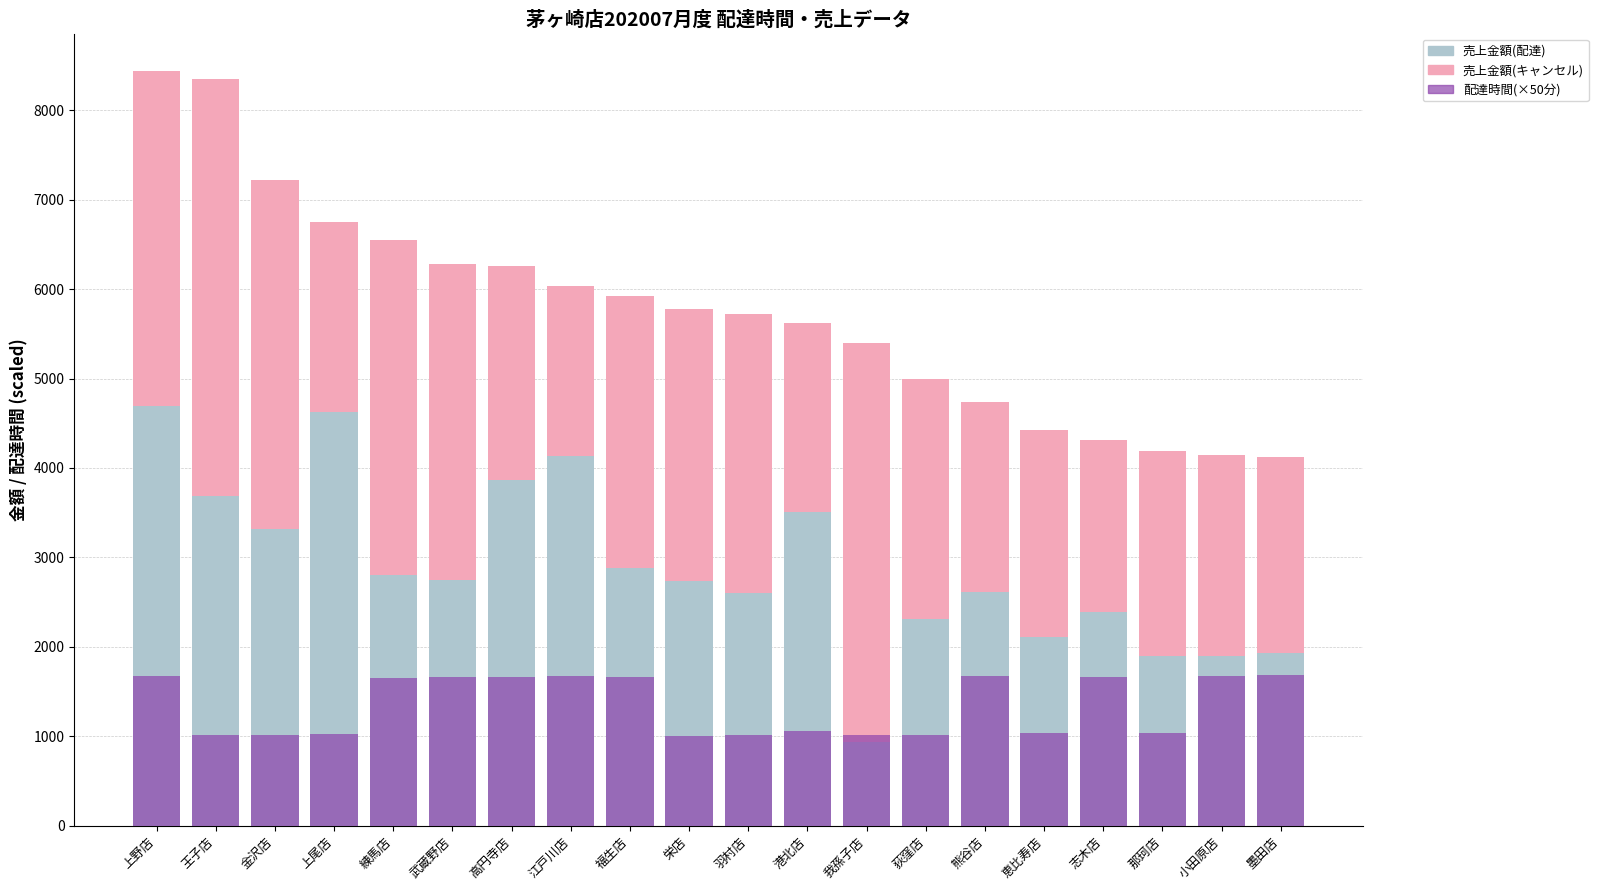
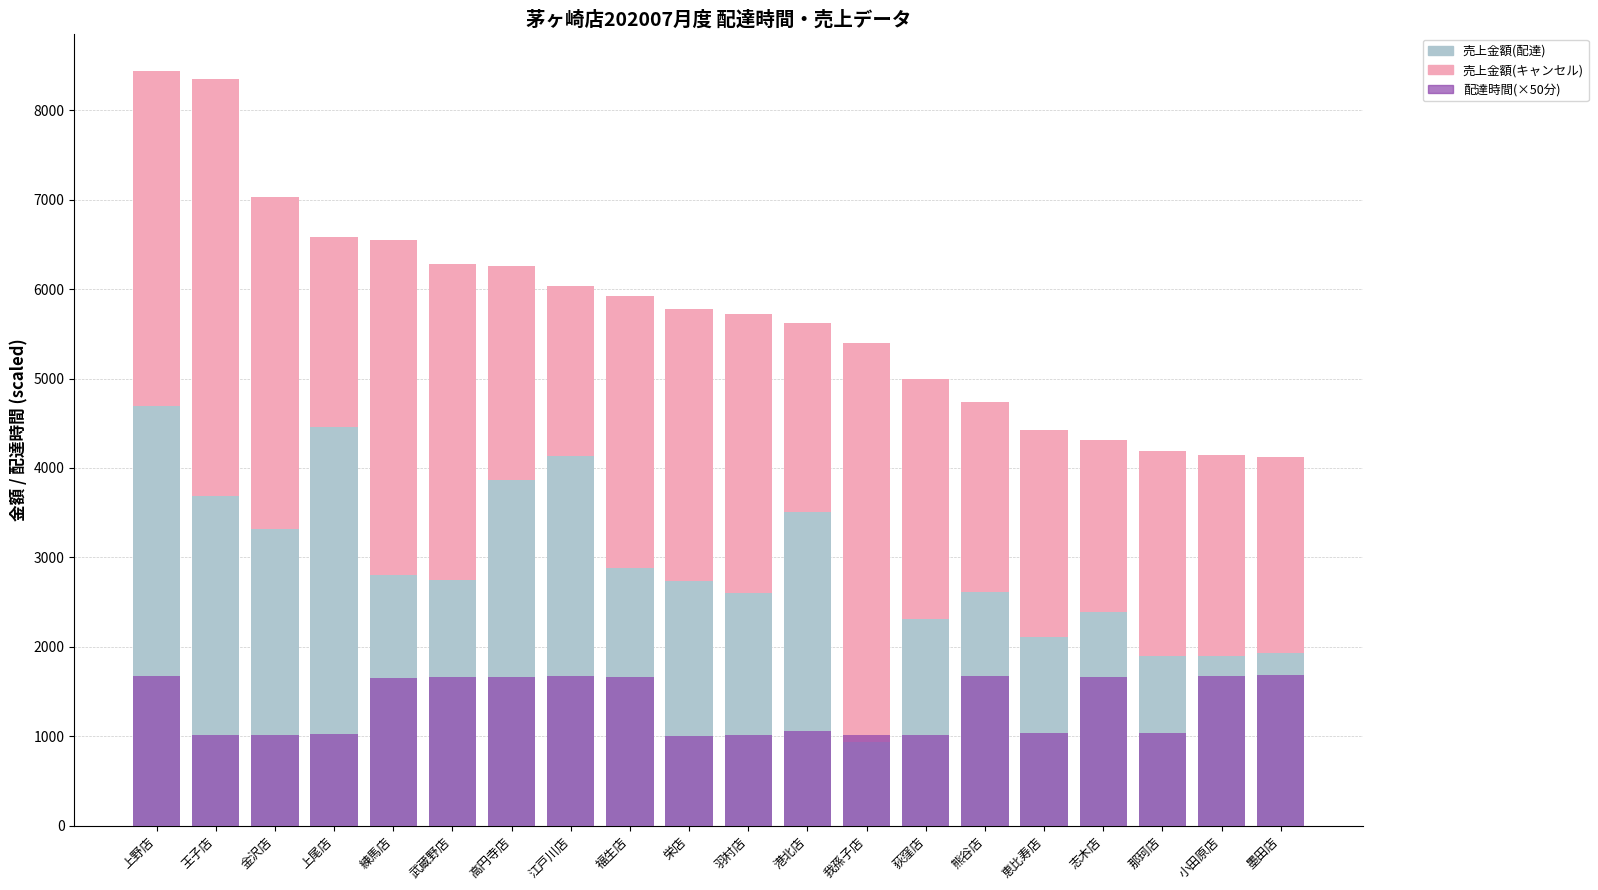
  {
    "売上金額(配達)": {
      "上野店": 4700,
      "王子店": 3700,
      "金沢店": 3300,
-     "上尾店": 4600,
+     "上尾店": 4500,
      "練馬店": 2800,
      "武蔵野店": 2800,
      "高円寺店": 3900,
      "江戸川店": 4100,
      "福生店": 2900,
      "栄店": 2700,
      "羽村店": 2600,
      "港北店": 3500,
      "荻窪店": 2300,
      "熊谷店": 2600,
      "恵比寿店": 2100,
      "志木店": 2400,
      "那珂店": 1900,
      "小田原店": 1900,
      "墨田店": 1900
    },
    "売上金額(キャンセル)": {
      "上野店": 3700,
      "王子店": 4700,
-     "金沢店": 3900,
+     "金沢店": 3700,
      "上尾店": 2100,
      "練馬店": 3700,
      "武蔵野店": 3500,
      "高円寺店": 2400,
      "江戸川店": 1900,
      "福生店": 3100,
      "栄店": 3100,
      "羽村店": 3100,
      "港北店": 2100,
      "我孫子店": 4500,
      "荻窪店": 2700,
      "熊谷店": 2100,
      "恵比寿店": 2300,
      "志木店": 1900,
      "那珂店": 2300,
      "小田原店": 2300,
      "墨田店": 2200
    }
  }
